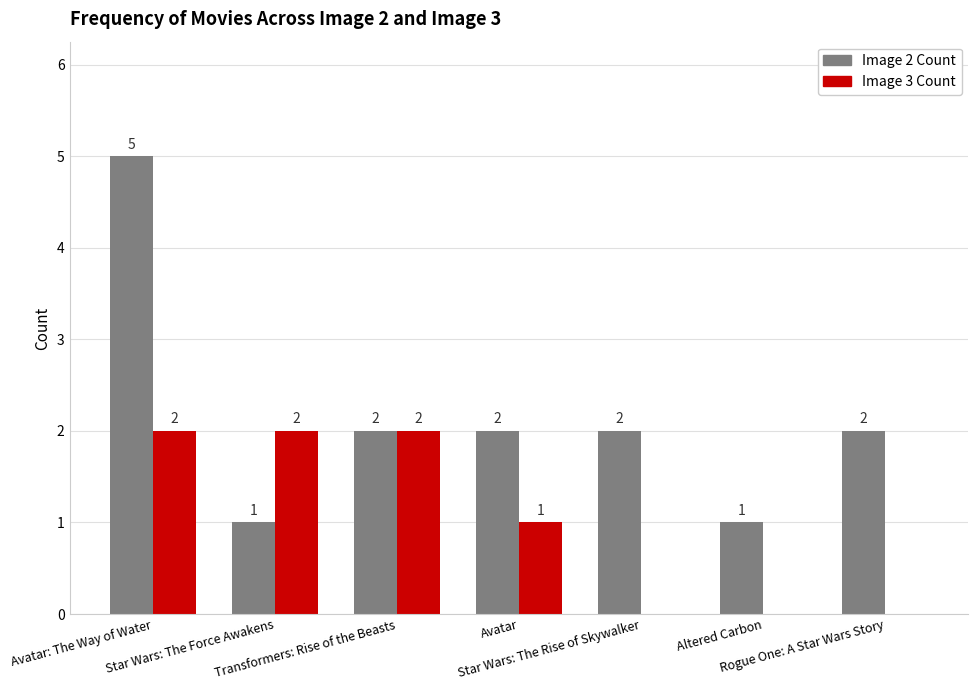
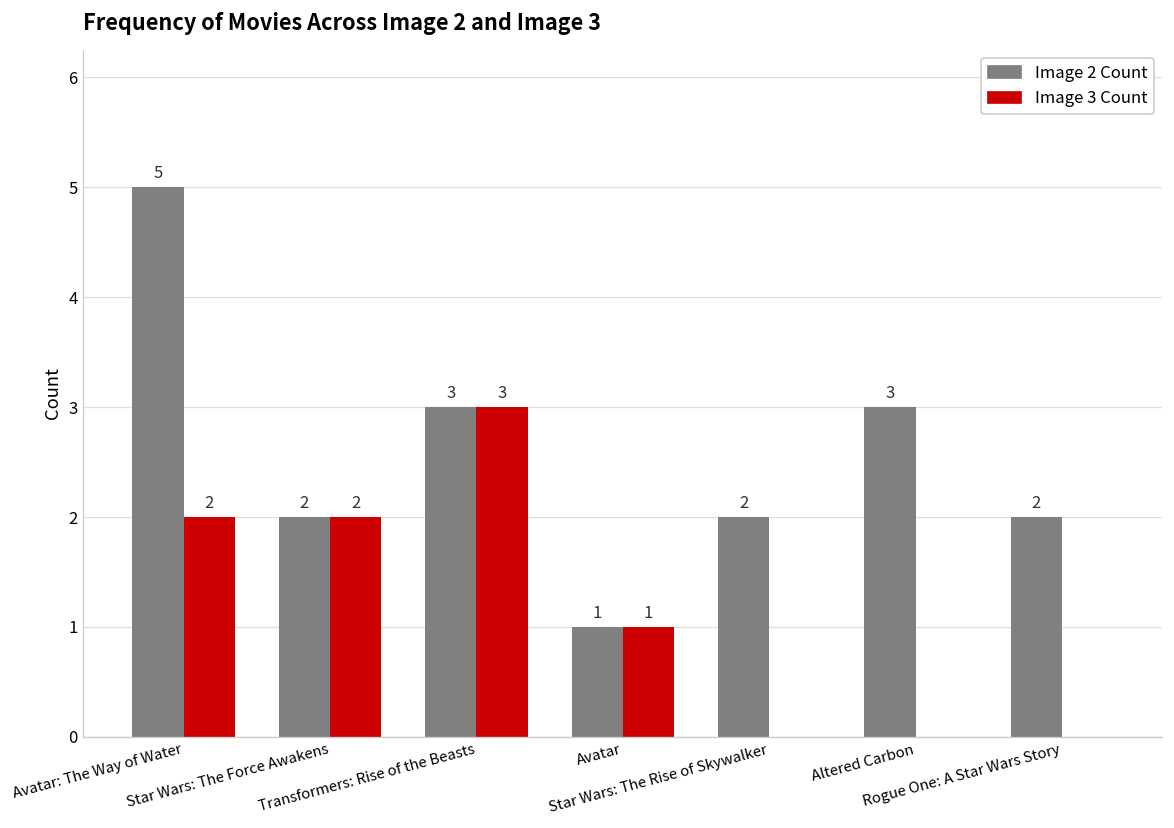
  {
    "Image 2 Count": {
      "Avatar: The Way of Water": 5,
-     "Star Wars: The Force Awakens": 1,
-     "Transformers: Rise of the Beasts": 2,
-     "Avatar": 2,
+     "Star Wars: The Force Awakens": 2,
+     "Transformers: Rise of the Beasts": 3,
+     "Avatar": 1,
      "Star Wars: The Rise of Skywalker": 2,
-     "Altered Carbon": 1,
+     "Altered Carbon": 3,
      "Rogue One: A Star Wars Story": 2
    },
    "Image 3 Count": {
      "Avatar: The Way of Water": 2,
      "Star Wars: The Force Awakens": 2,
-     "Transformers: Rise of the Beasts": 2,
+     "Transformers: Rise of the Beasts": 3,
      "Avatar": 1
    }
  }
